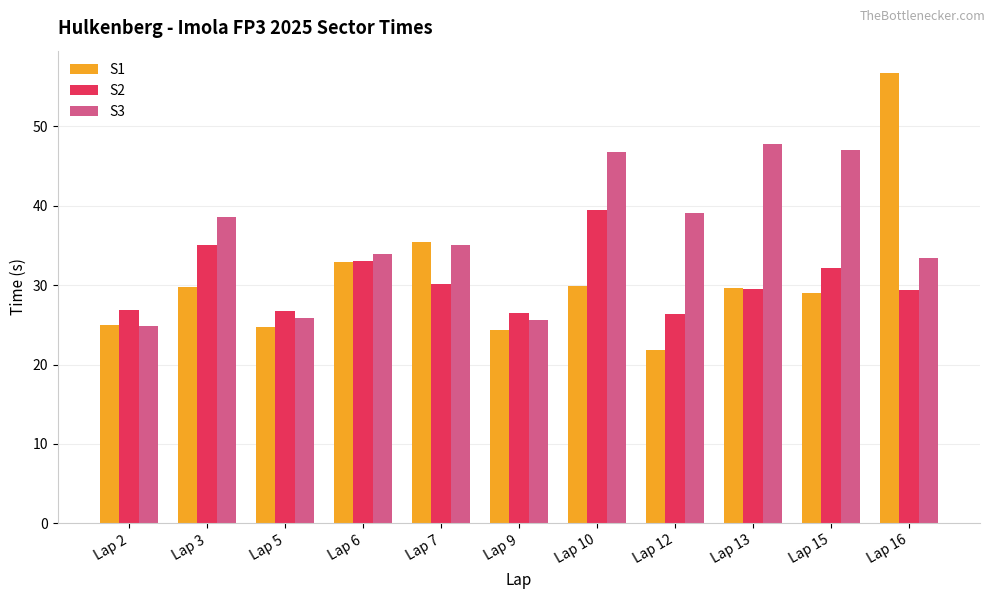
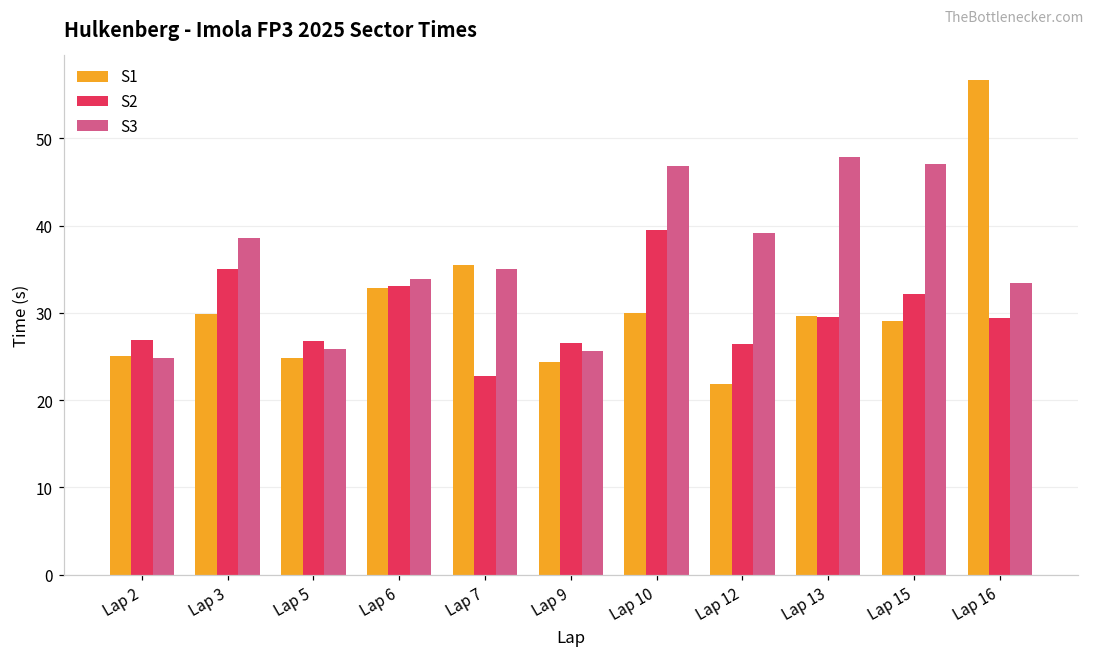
  {
    "S1": {
      "Lap 2": 25,
      "Lap 3": 30,
      "Lap 5": 25,
      "Lap 6": 33,
      "Lap 7": 35,
      "Lap 9": 24,
      "Lap 10": 30,
      "Lap 12": 22,
      "Lap 13": 30,
      "Lap 15": 29,
      "Lap 16": 57
    },
    "S2": {
      "Lap 2": 27,
      "Lap 3": 35,
      "Lap 5": 27,
      "Lap 6": 33,
-     "Lap 7": 30,
+     "Lap 7": 23,
      "Lap 9": 27,
      "Lap 10": 39,
      "Lap 12": 26,
      "Lap 13": 30,
      "Lap 15": 32,
      "Lap 16": 29
    },
    "S3": {
      "Lap 2": 25,
      "Lap 3": 39,
      "Lap 5": 26,
      "Lap 6": 34,
      "Lap 7": 35,
      "Lap 9": 26,
      "Lap 10": 47,
      "Lap 12": 39,
      "Lap 13": 48,
      "Lap 15": 47,
      "Lap 16": 33
    }
  }
